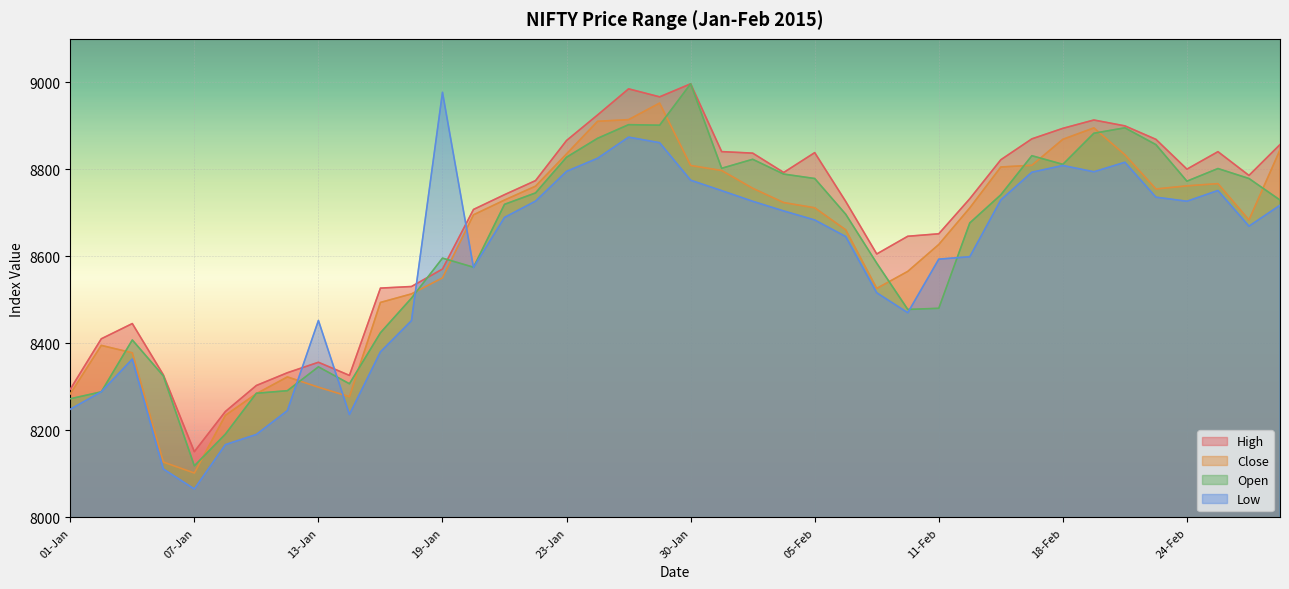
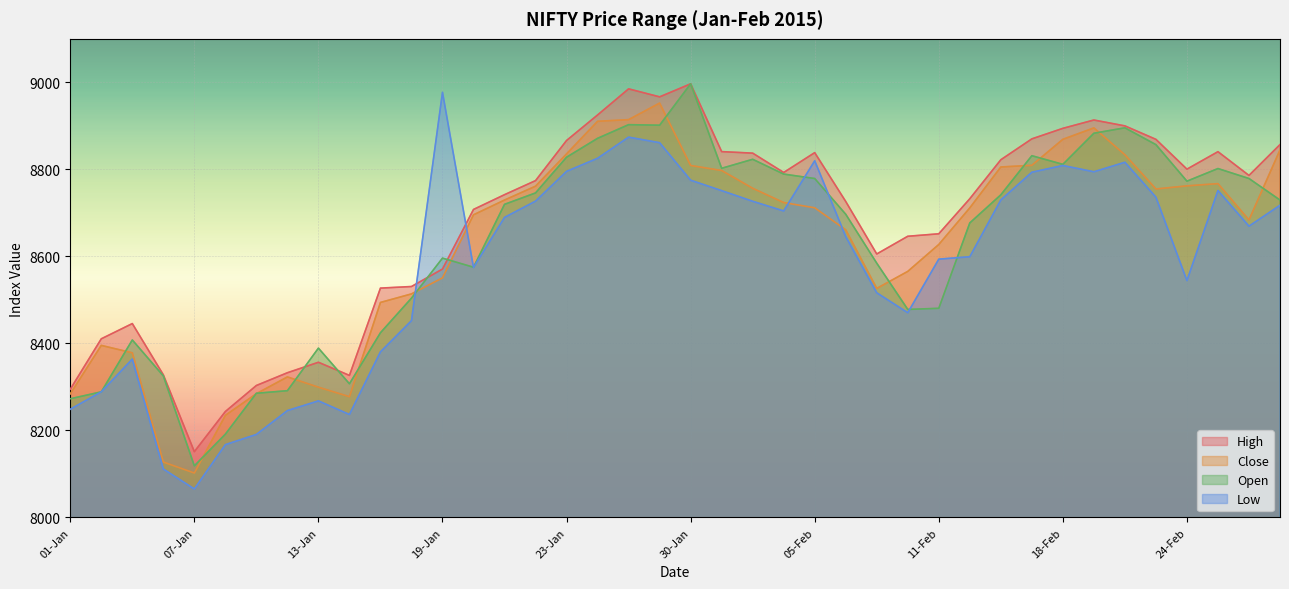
  {
    "Open": {
      "01-Jan": 8270,
      "07-Jan": 8120,
-     "13-Jan": 8350,
+     "13-Jan": 8390,
      "19-Jan": 8600,
      "23-Jan": 8830,
      "05-Feb": 8780,
      "11-Feb": 8480,
      "24-Feb": 8770
    },
    "Low": {
      "01-Jan": 8250,
      "07-Jan": 8070,
-     "13-Jan": 8450,
+     "13-Jan": 8270,
      "19-Jan": 8980,
      "23-Jan": 8800,
      "30-Jan": 8780,
-     "05-Feb": 8680,
+     "05-Feb": 8820,
      "11-Feb": 8590,
-     "24-Feb": 8730
+     "24-Feb": 8540
    }
  }
